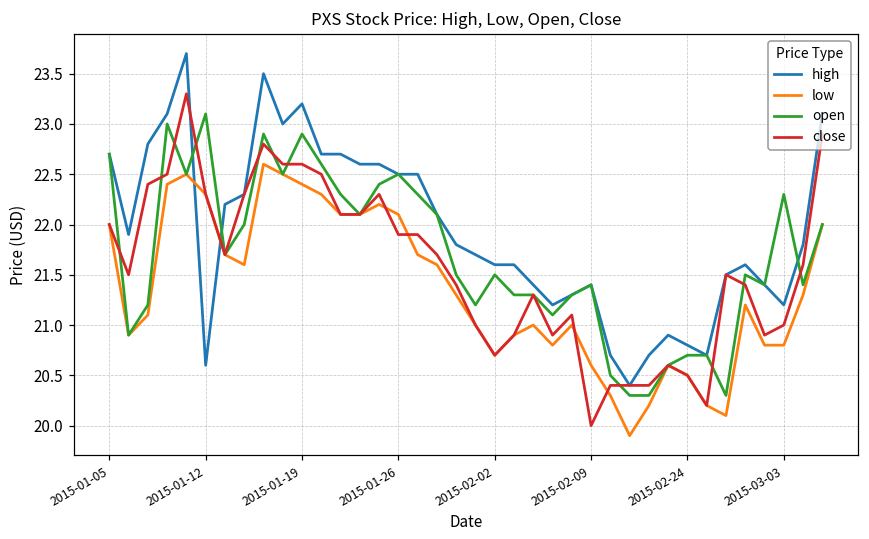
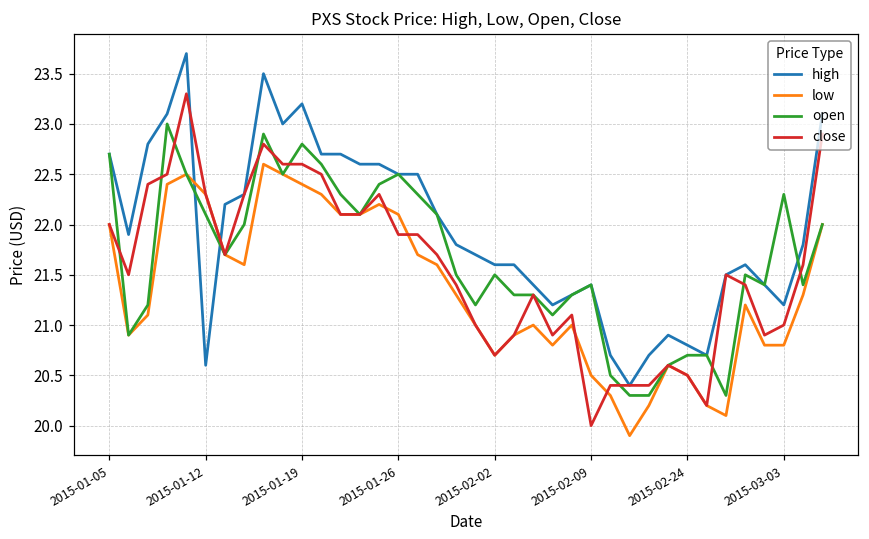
  {
    "high": {
      "2015-01-12": 20.6,
      "2015-01-19": 23.2,
      "2015-02-02": 21.6,
      "2015-02-24": 20.8,
      "2015-03-03": 21.2
    },
    "low": {
      "2015-01-19": 22.4,
      "2015-01-26": 22.1,
-     "2015-02-09": 20.6,
+     "2015-02-09": 20.5,
      "2015-03-03": 20.8
    },
    "open": {
-     "2015-01-12": 23.1,
-     "2015-01-19": 22.9,
+     "2015-01-12": 22.1,
+     "2015-01-19": 22.8,
      "2015-02-02": 21.5,
      "2015-02-24": 20.7,
      "2015-03-03": 22.3
    },
    "close": {
      "2015-01-19": 22.6,
      "2015-01-26": 21.9,
      "2015-02-09": 20.0,
      "2015-03-03": 21.0
    }
  }
